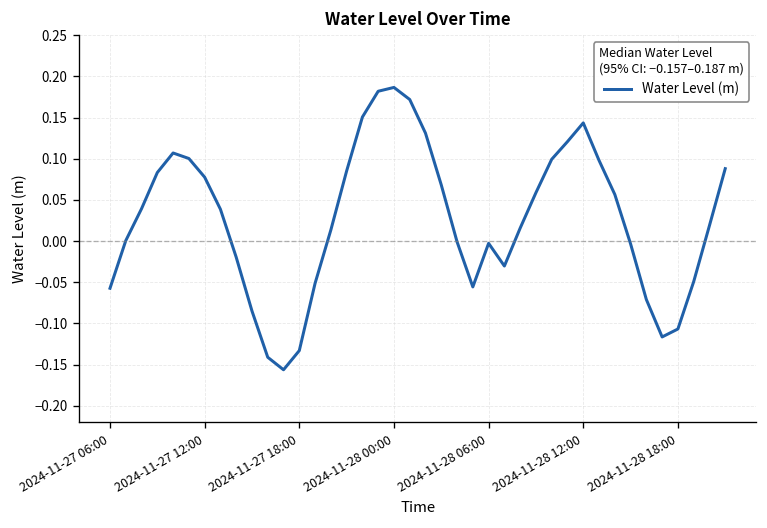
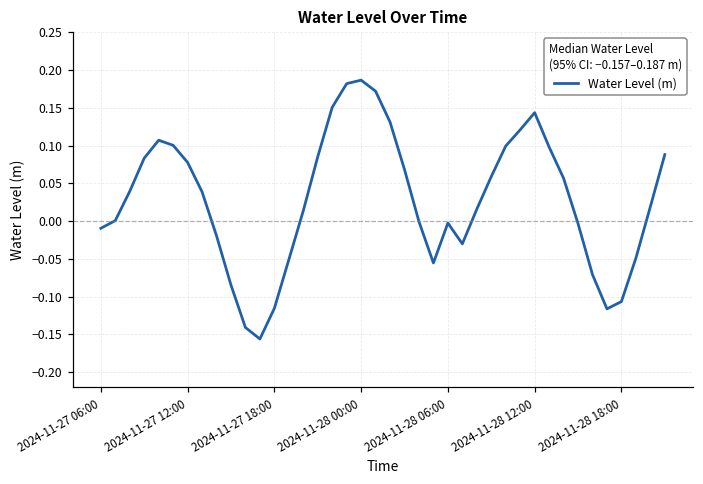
  {
-   "2024-11-27 06:00": -0.06,
+   "2024-11-27 06:00": -0.01,
    "2024-11-27 12:00": 0.08,
-   "2024-11-27 18:00": -0.13,
+   "2024-11-27 18:00": -0.12,
    "2024-11-28 00:00": 0.19,
    "2024-11-28 06:00": 0.00,
    "2024-11-28 12:00": 0.14,
    "2024-11-28 18:00": -0.11
  }
